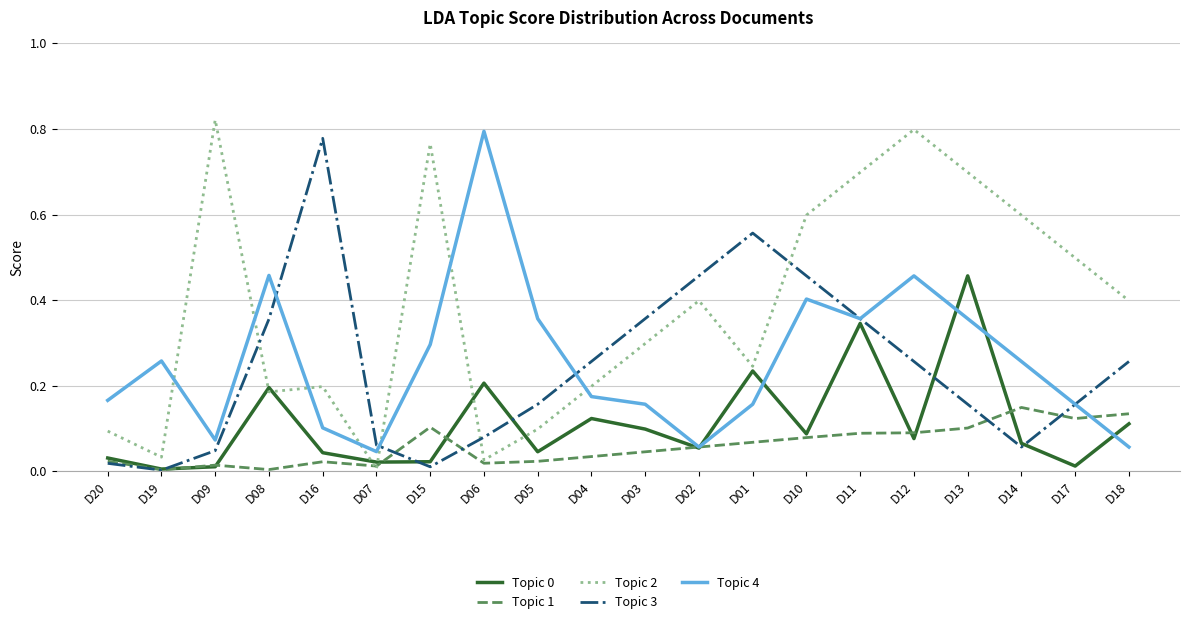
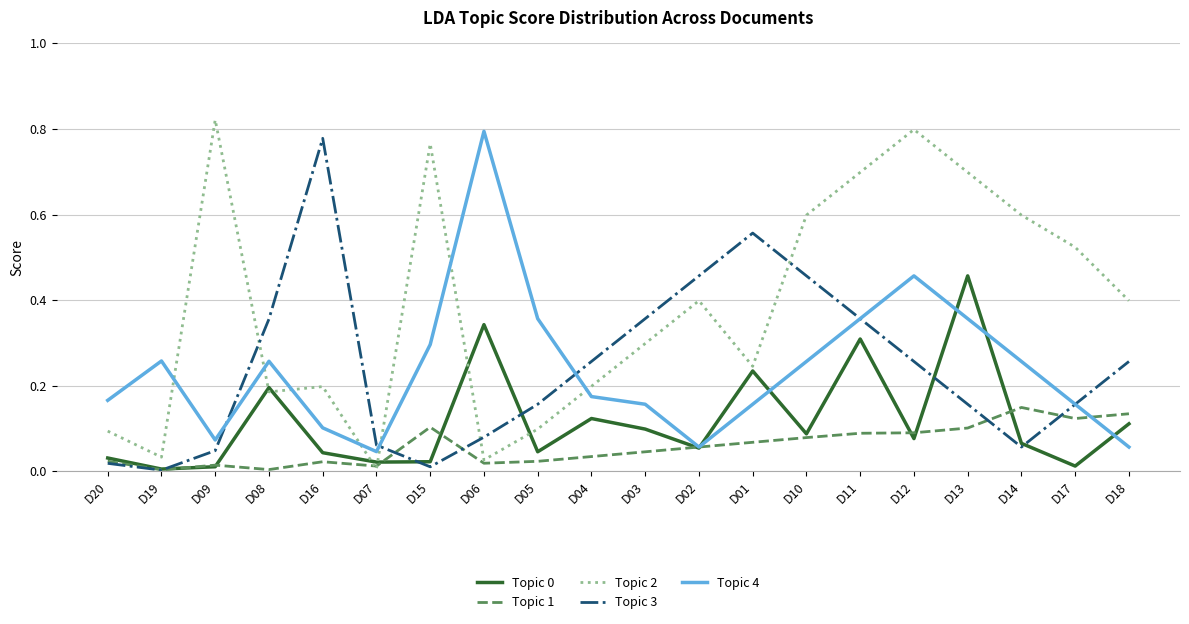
  {
    "Topic 0": {
      "D20": 0.03,
      "D08": 0.20,
      "D16": 0.04,
      "D07": 0.02,
      "D15": 0.02,
-     "D06": 0.21,
+     "D06": 0.34,
      "D05": 0.05,
      "D04": 0.12,
      "D03": 0.10,
      "D01": 0.23,
      "D10": 0.09,
-     "D11": 0.35,
+     "D11": 0.31,
      "D12": 0.08,
      "D13": 0.46,
      "D14": 0.07,
      "D17": 0.01,
      "D18": 0.11
    },
    "Topic 1": {
      "D08": 0.00,
      "D16": 0.02,
      "D07": 0.01,
      "D15": 0.10,
      "D06": 0.02,
      "D05": 0.02,
      "D04": 0.03,
      "D03": 0.05,
      "D01": 0.07,
      "D10": 0.08,
      "D11": 0.09,
      "D12": 0.09,
      "D13": 0.10,
      "D14": 0.15,
      "D17": 0.12,
      "D18": 0.13
    },
    "Topic 2": {
      "D20": 0.09,
      "D19": 0.03,
      "D09": 0.82,
      "D08": 0.19,
      "D16": 0.20,
      "D07": 0.01,
      "D15": 0.77,
      "D06": 0.03,
      "D05": 0.10,
      "D04": 0.20,
      "D03": 0.30,
      "D02": 0.40,
      "D01": 0.25,
      "D10": 0.60,
      "D11": 0.70,
      "D12": 0.80,
      "D13": 0.70,
      "D14": 0.60,
-     "D17": 0.50,
+     "D17": 0.52,
      "D18": 0.40
    },
    "Topic 3": {
      "D09": 0.05,
      "D08": 0.36,
      "D16": 0.78,
      "D07": 0.06,
      "D15": 0.01,
      "D06": 0.08,
      "D05": 0.16,
      "D04": 0.26,
      "D03": 0.36,
      "D02": 0.46,
      "D01": 0.56,
      "D10": 0.46,
      "D12": 0.26,
      "D13": 0.16,
      "D14": 0.06,
      "D18": 0.26
    },
    "Topic 4": {
      "D20": 0.17,
      "D19": 0.26,
      "D09": 0.07,
-     "D08": 0.46,
+     "D08": 0.26,
      "D16": 0.10,
      "D07": 0.05,
      "D15": 0.30,
      "D06": 0.79,
      "D05": 0.36,
      "D04": 0.17,
      "D03": 0.16,
      "D01": 0.16,
-     "D10": 0.40,
+     "D10": 0.26,
      "D12": 0.46,
      "D13": 0.36,
      "D14": 0.26,
      "D18": 0.06
    }
  }
